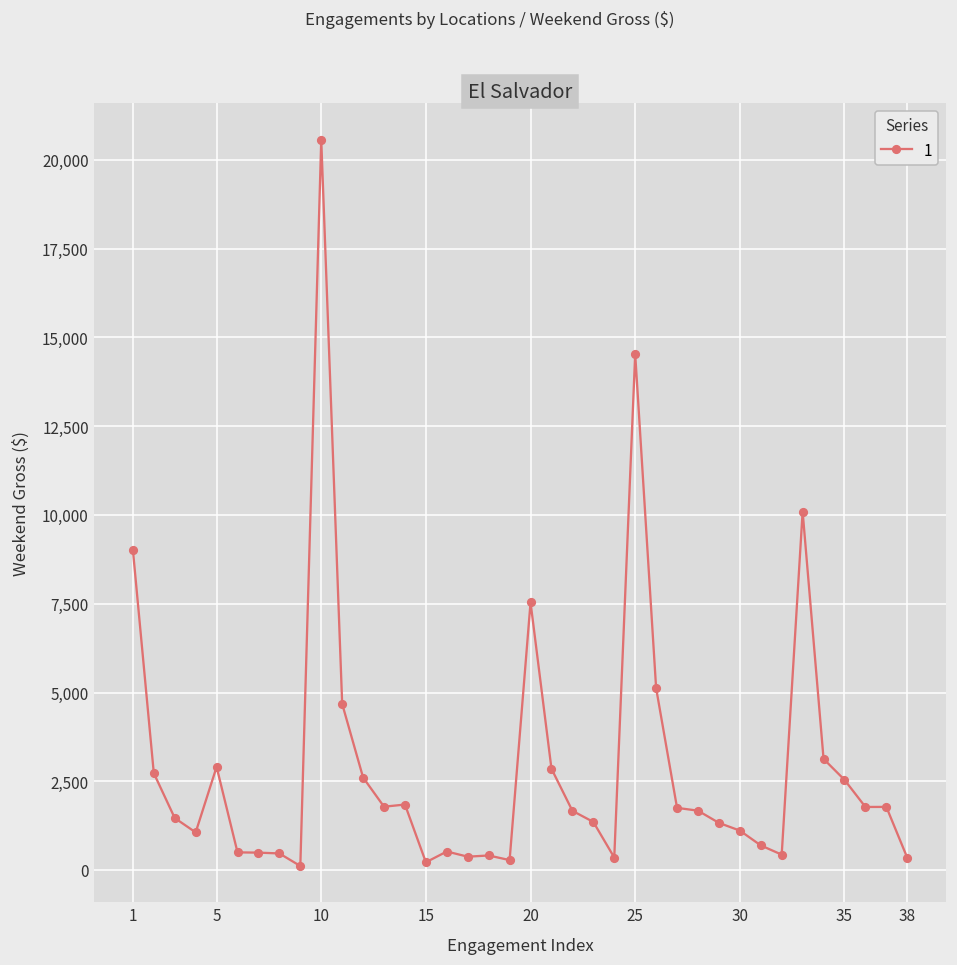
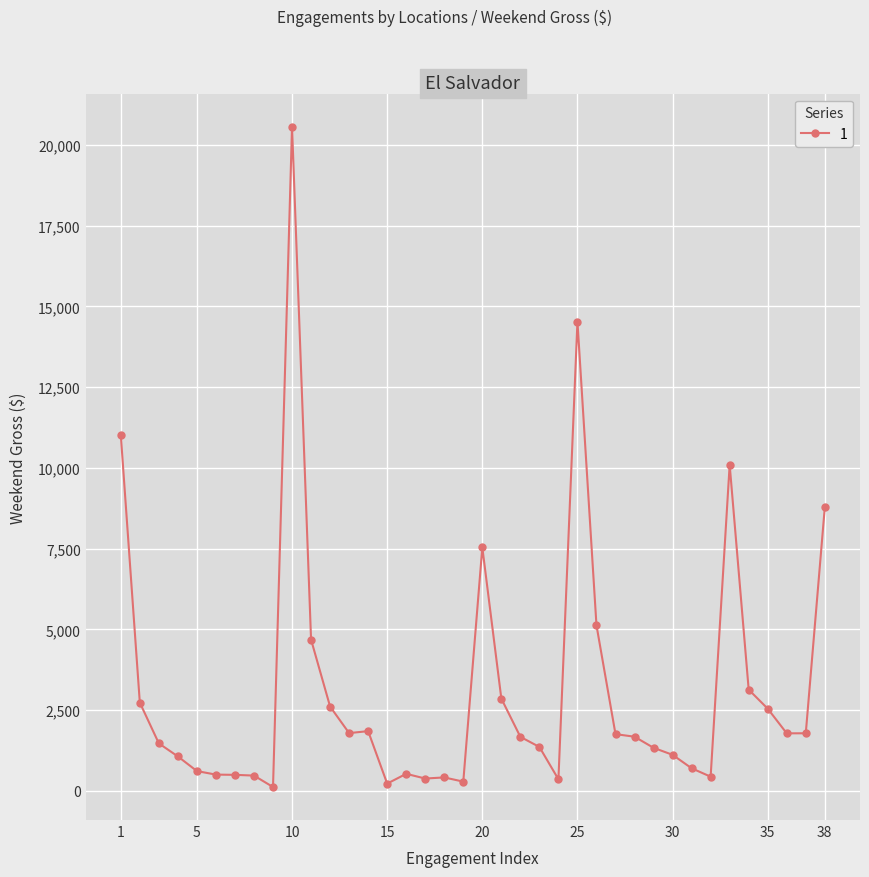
  {
-   "1": "9,000",
-   "5": "2,900",
+   "1": "11,000",
+   "5": "600",
    "10": "20,600",
    "15": "200",
    "20": "7,500",
    "25": "14,500",
    "30": "1,100",
    "35": "2,500",
-   "38": "300"
+   "38": "8,800"
  }
